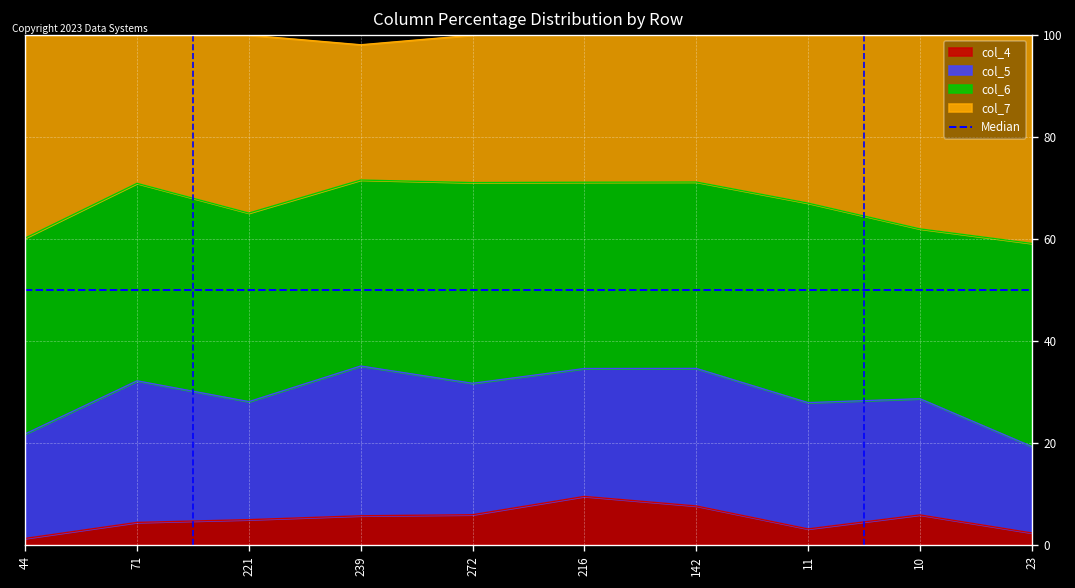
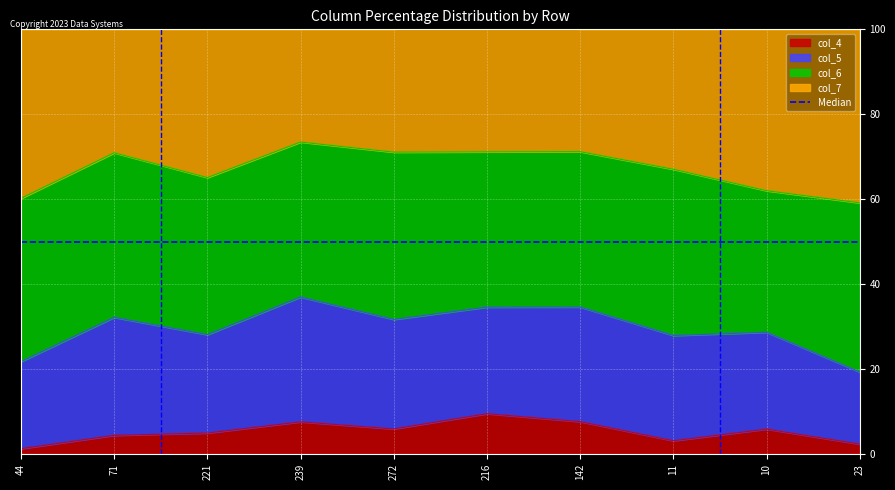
  {
    "col_4": {
      "44": 1,
      "71": 4,
      "221": 5,
-     "239": 6,
+     "239": 8,
      "272": 6,
      "216": 9,
      "142": 8,
      "11": 3,
      "10": 6,
      "23": 2
    },
    "col_5": {
      "44": 21,
      "71": 28,
      "221": 23,
      "239": 29,
      "272": 26,
      "216": 25,
      "142": 27,
      "11": 25,
      "10": 23,
      "23": 17
    },
    "col_6": {
      "44": 38,
      "71": 39,
      "221": 37,
      "239": 37,
      "272": 39,
      "216": 37,
      "142": 37,
      "11": 39,
      "10": 33,
      "23": 40
    },
    "col_7": {
      "44": 40,
      "71": 29,
      "221": 35,
      "239": 27,
      "272": 29,
      "142": 29,
      "11": 33,
      "10": 38,
      "23": 41
    }
  }
